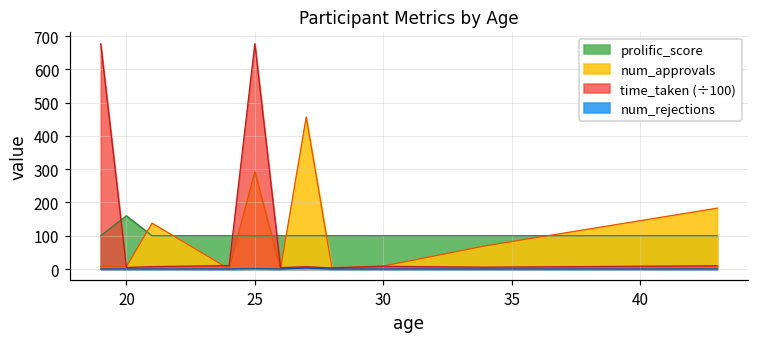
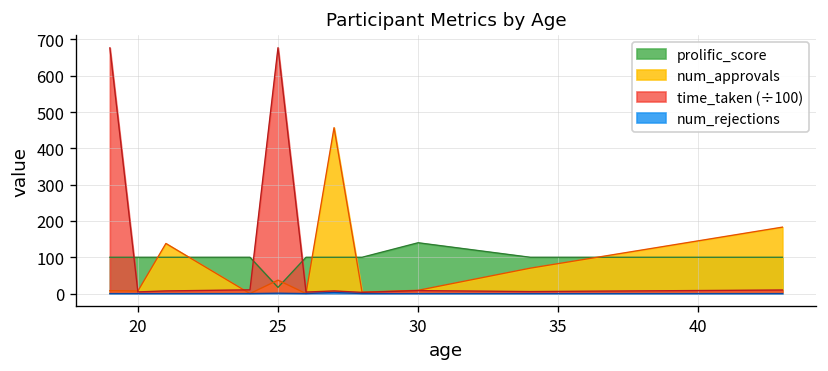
  {
    "prolific_score": {
-     "20": 160,
-     "25": 100,
-     "30": 100
+     "20": 100,
+     "25": 20,
+     "30": 140
    },
    "num_approvals": {
-     "25": 290
+     "25": 40
    },
    "time_taken (÷100)": {
      "25": 680
    },
    "num_rejections": {
      "25": 0
    }
  }
